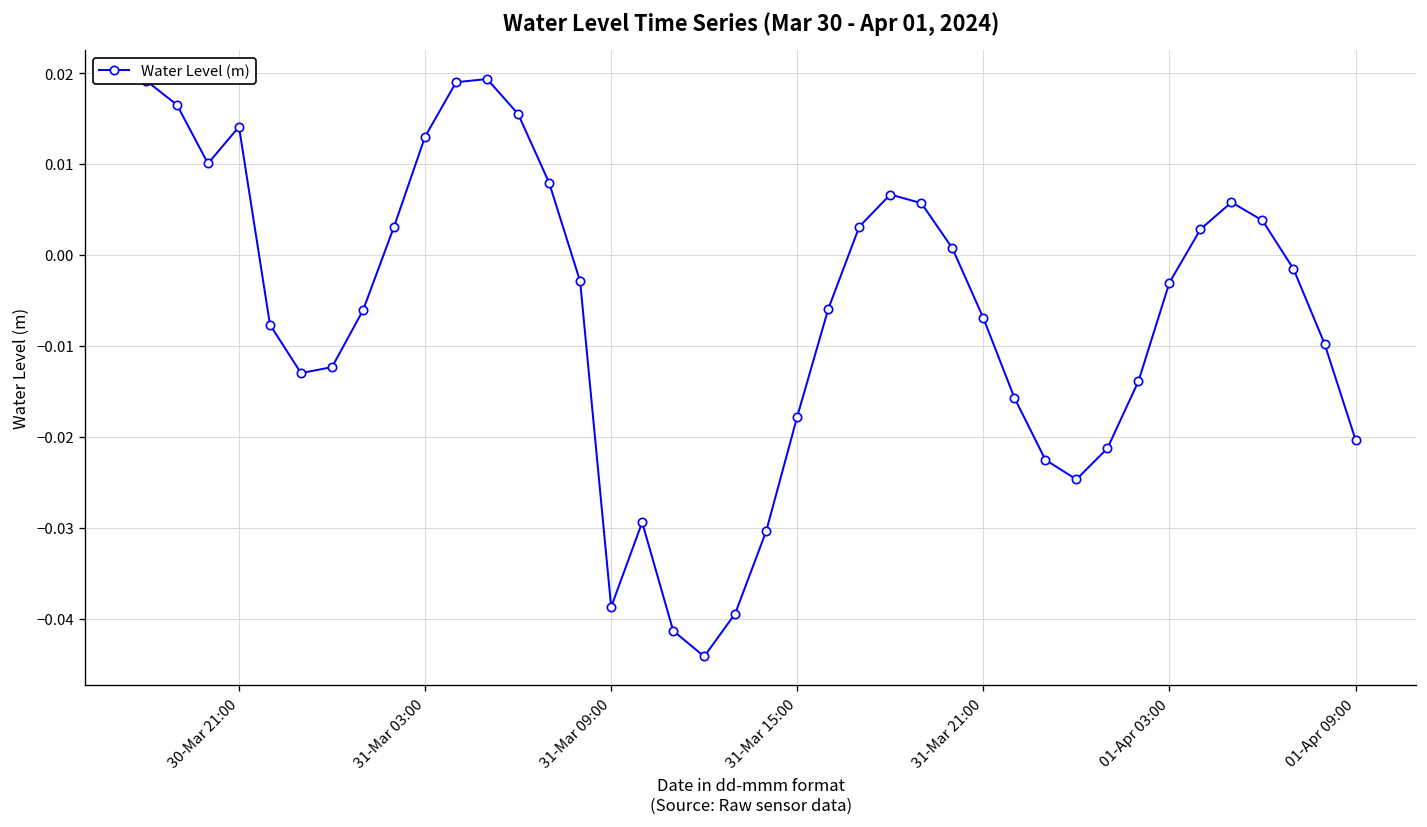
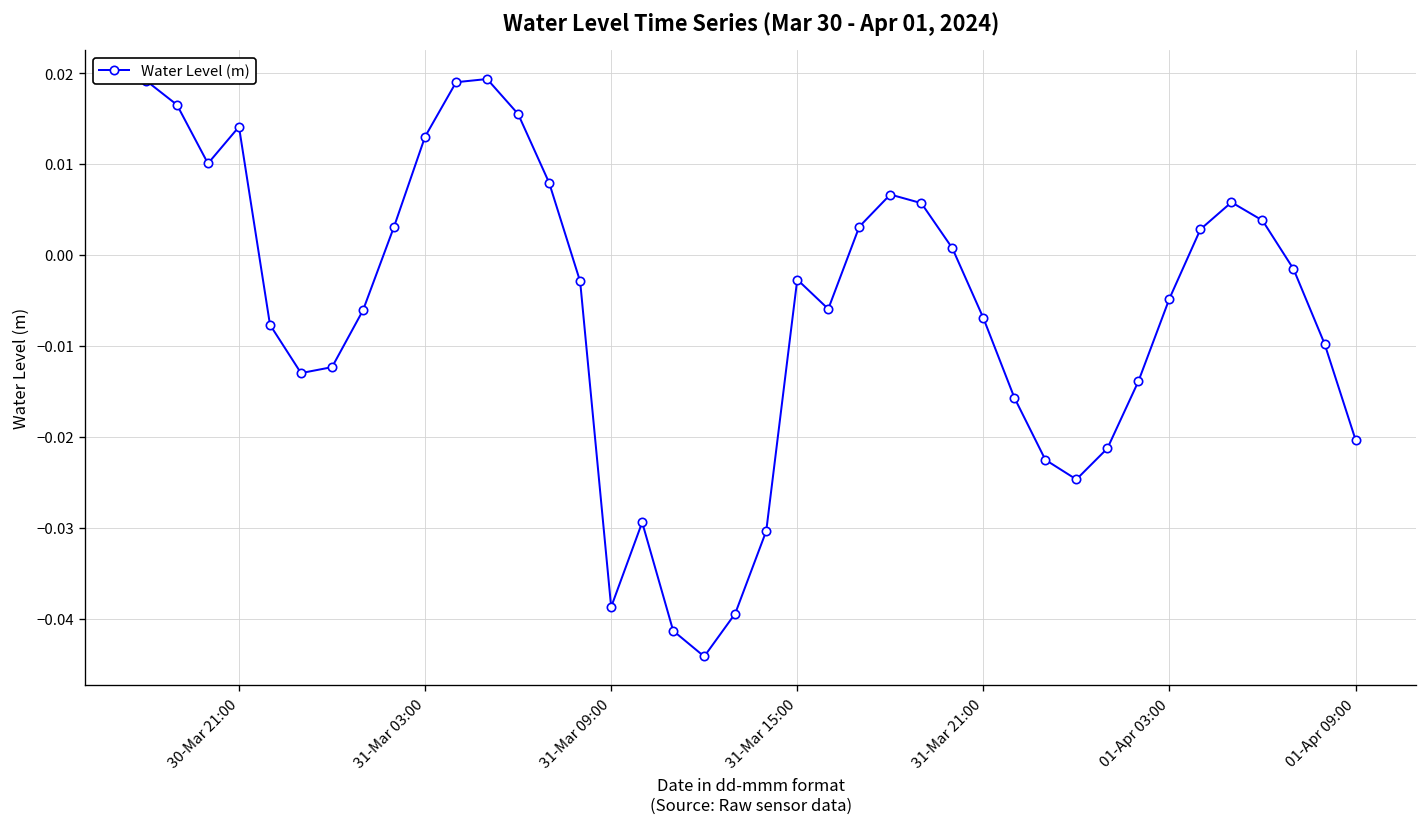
  {
    "30-Mar 21:00": 0.014,
    "31-Mar 03:00": 0.013,
    "31-Mar 09:00": -0.039,
-   "31-Mar 15:00": -0.018,
+   "31-Mar 15:00": -0.003,
    "31-Mar 21:00": -0.007,
-   "01-Apr 03:00": -0.003,
+   "01-Apr 03:00": -0.005,
    "01-Apr 09:00": -0.020
  }
